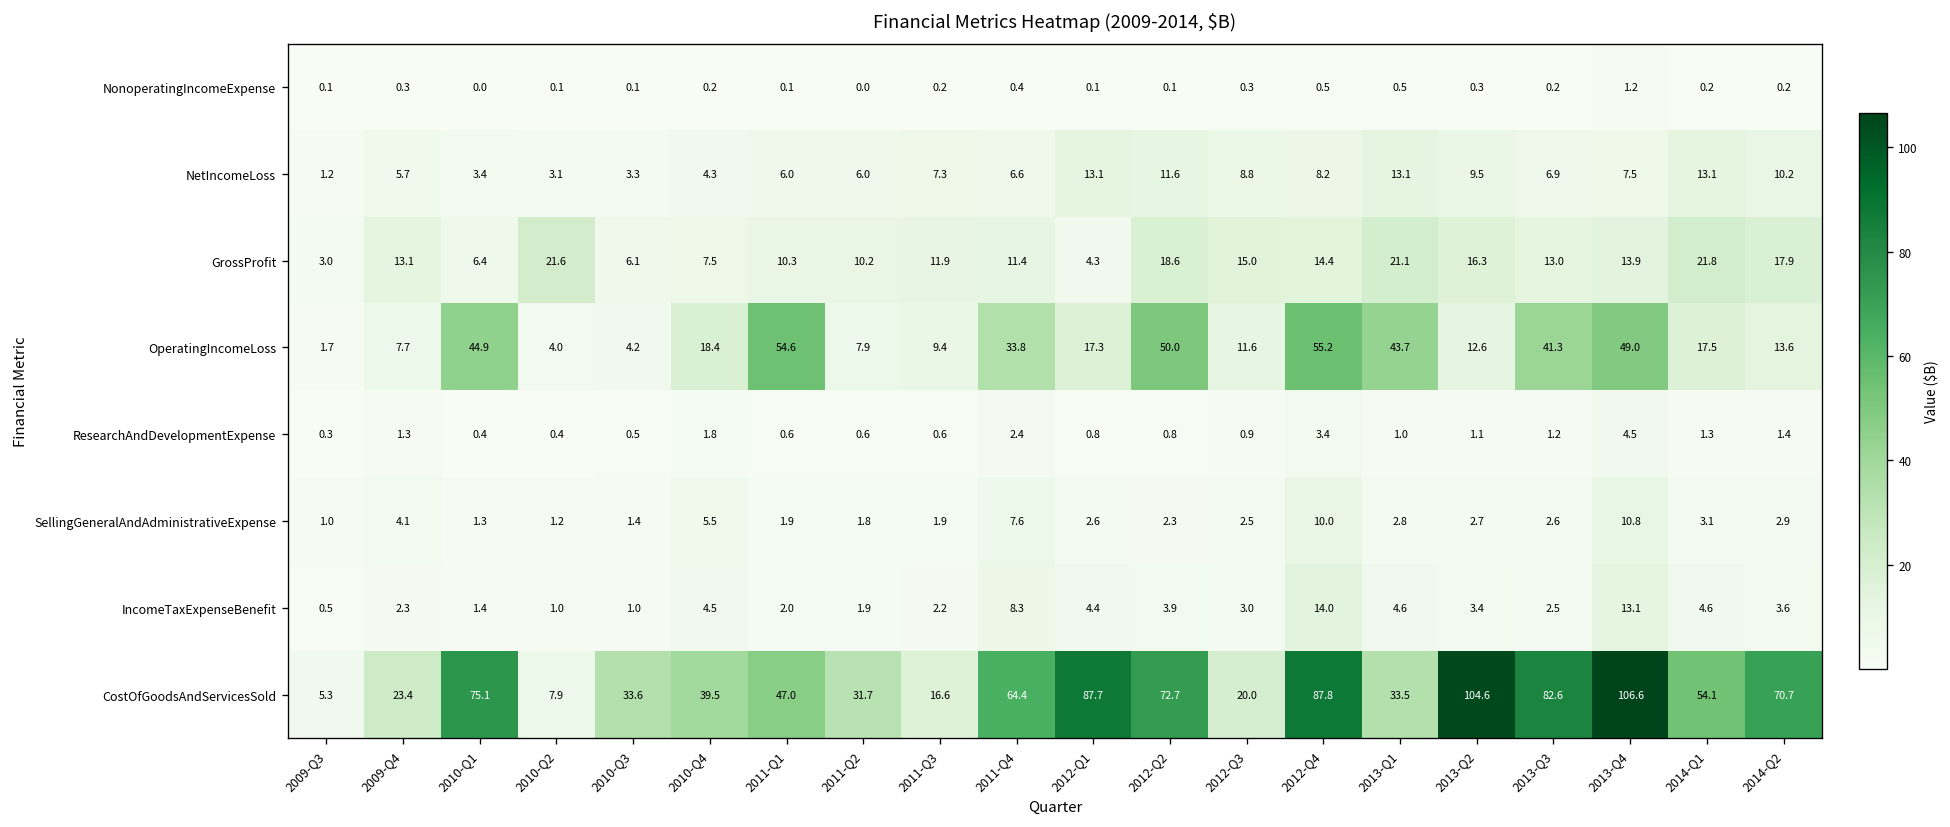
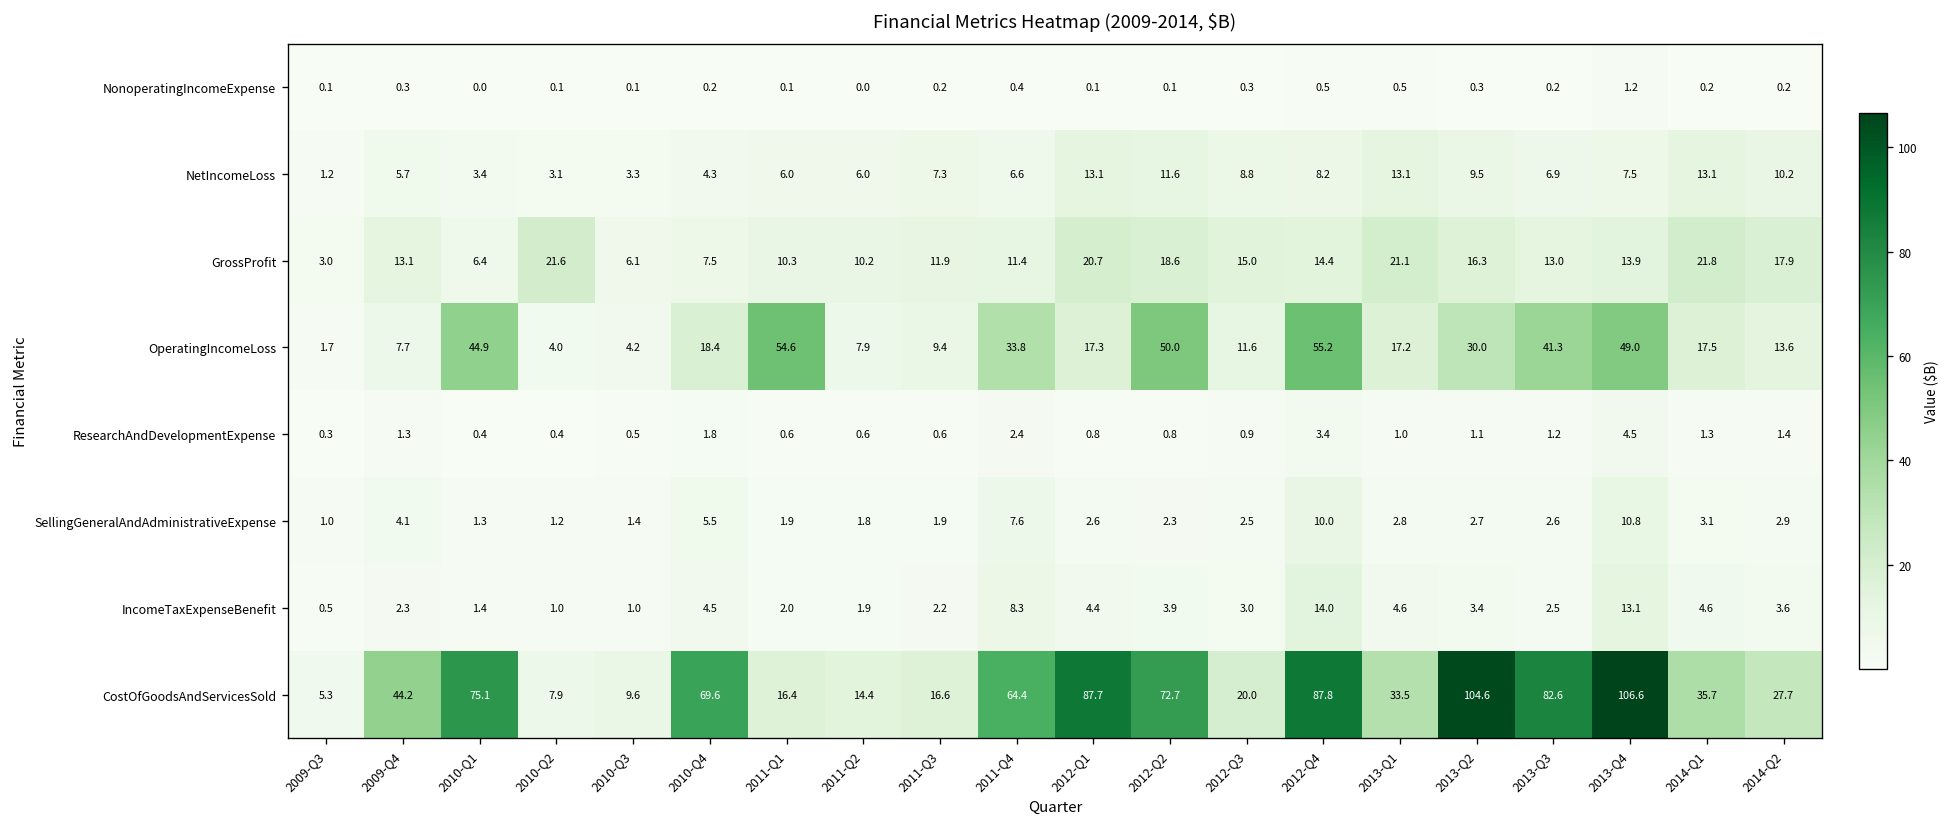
  {
    "NonoperatingIncomeExpense": {
      "2009-Q3": 0.1,
      "2009-Q4": 0.3,
      "2010-Q1": 0.0,
      "2010-Q2": 0.1,
      "2010-Q3": 0.1,
      "2010-Q4": 0.2,
      "2011-Q1": 0.1,
      "2011-Q2": 0.0,
      "2011-Q3": 0.2,
      "2011-Q4": 0.4,
      "2012-Q1": 0.1,
      "2012-Q2": 0.1,
      "2012-Q3": 0.3,
      "2012-Q4": 0.5,
      "2013-Q1": 0.5,
      "2013-Q2": 0.3,
      "2013-Q3": 0.2,
      "2013-Q4": 1.2,
      "2014-Q1": 0.2,
      "2014-Q2": 0.2
    },
    "NetIncomeLoss": {
      "2009-Q3": 1.2,
      "2009-Q4": 5.7,
      "2010-Q1": 3.4,
      "2010-Q2": 3.1,
      "2010-Q3": 3.3,
      "2010-Q4": 4.3,
      "2011-Q1": 6.0,
      "2011-Q2": 6.0,
      "2011-Q3": 7.3,
      "2011-Q4": 6.6,
      "2012-Q1": 13.1,
      "2012-Q2": 11.6,
      "2012-Q3": 8.8,
      "2012-Q4": 8.2,
      "2013-Q1": 13.1,
      "2013-Q2": 9.5,
      "2013-Q3": 6.9,
      "2013-Q4": 7.5,
      "2014-Q1": 13.1,
      "2014-Q2": 10.2
    },
    "GrossProfit": {
      "2009-Q3": 3.0,
      "2009-Q4": 13.1,
      "2010-Q1": 6.4,
      "2010-Q2": 21.6,
      "2010-Q3": 6.1,
      "2010-Q4": 7.5,
      "2011-Q1": 10.3,
      "2011-Q2": 10.2,
      "2011-Q3": 11.9,
      "2011-Q4": 11.4,
-     "2012-Q1": 4.3,
+     "2012-Q1": 20.7,
      "2012-Q2": 18.6,
      "2012-Q3": 15.0,
      "2012-Q4": 14.4,
      "2013-Q1": 21.1,
      "2013-Q2": 16.3,
      "2013-Q3": 13.0,
      "2013-Q4": 13.9,
      "2014-Q1": 21.8,
      "2014-Q2": 17.9
    },
    "OperatingIncomeLoss": {
      "2009-Q3": 1.7,
      "2009-Q4": 7.7,
      "2010-Q1": 44.9,
      "2010-Q2": 4.0,
      "2010-Q3": 4.2,
      "2010-Q4": 18.4,
      "2011-Q1": 54.6,
      "2011-Q2": 7.9,
      "2011-Q3": 9.4,
      "2011-Q4": 33.8,
      "2012-Q1": 17.3,
      "2012-Q2": 50.0,
      "2012-Q3": 11.6,
      "2012-Q4": 55.2,
-     "2013-Q1": 43.7,
-     "2013-Q2": 12.6,
+     "2013-Q1": 17.2,
+     "2013-Q2": 30.0,
      "2013-Q3": 41.3,
      "2013-Q4": 49.0,
      "2014-Q1": 17.5,
      "2014-Q2": 13.6
    },
    "ResearchAndDevelopmentExpense": {
      "2009-Q3": 0.3,
      "2009-Q4": 1.3,
      "2010-Q1": 0.4,
      "2010-Q2": 0.4,
      "2010-Q3": 0.5,
      "2010-Q4": 1.8,
      "2011-Q1": 0.6,
      "2011-Q2": 0.6,
      "2011-Q3": 0.6,
      "2011-Q4": 2.4,
      "2012-Q1": 0.8,
      "2012-Q2": 0.8,
      "2012-Q3": 0.9,
      "2012-Q4": 3.4,
      "2013-Q1": 1.0,
      "2013-Q2": 1.1,
      "2013-Q3": 1.2,
      "2013-Q4": 4.5,
      "2014-Q1": 1.3,
      "2014-Q2": 1.4
    },
    "SellingGeneralAndAdministrativeExpense": {
      "2009-Q3": 1.0,
      "2009-Q4": 4.1,
      "2010-Q1": 1.3,
      "2010-Q2": 1.2,
      "2010-Q3": 1.4,
      "2010-Q4": 5.5,
      "2011-Q1": 1.9,
      "2011-Q2": 1.8,
      "2011-Q3": 1.9,
      "2011-Q4": 7.6,
      "2012-Q1": 2.6,
      "2012-Q2": 2.3,
      "2012-Q3": 2.5,
      "2012-Q4": 10.0,
      "2013-Q1": 2.8,
      "2013-Q2": 2.7,
      "2013-Q3": 2.6,
      "2013-Q4": 10.8,
      "2014-Q1": 3.1,
      "2014-Q2": 2.9
    },
    "IncomeTaxExpenseBenefit": {
      "2009-Q3": 0.5,
      "2009-Q4": 2.3,
      "2010-Q1": 1.4,
      "2010-Q2": 1.0,
      "2010-Q3": 1.0,
      "2010-Q4": 4.5,
      "2011-Q1": 2.0,
      "2011-Q2": 1.9,
      "2011-Q3": 2.2,
      "2011-Q4": 8.3,
      "2012-Q1": 4.4,
      "2012-Q2": 3.9,
      "2012-Q3": 3.0,
      "2012-Q4": 14.0,
      "2013-Q1": 4.6,
      "2013-Q2": 3.4,
      "2013-Q3": 2.5,
      "2013-Q4": 13.1,
      "2014-Q1": 4.6,
      "2014-Q2": 3.6
    },
    "CostOfGoodsAndServicesSold": {
      "2009-Q3": 5.3,
-     "2009-Q4": 23.4,
+     "2009-Q4": 44.2,
      "2010-Q1": 75.1,
      "2010-Q2": 7.9,
-     "2010-Q3": 33.6,
-     "2010-Q4": 39.5,
-     "2011-Q1": 47.0,
-     "2011-Q2": 31.7,
+     "2010-Q3": 9.6,
+     "2010-Q4": 69.6,
+     "2011-Q1": 16.4,
+     "2011-Q2": 14.4,
      "2011-Q3": 16.6,
      "2011-Q4": 64.4,
      "2012-Q1": 87.7,
      "2012-Q2": 72.7,
      "2012-Q3": 20.0,
      "2012-Q4": 87.8,
      "2013-Q1": 33.5,
      "2013-Q2": 104.6,
      "2013-Q3": 82.6,
      "2013-Q4": 106.6,
-     "2014-Q1": 54.1,
-     "2014-Q2": 70.7
+     "2014-Q1": 35.7,
+     "2014-Q2": 27.7
    }
  }
